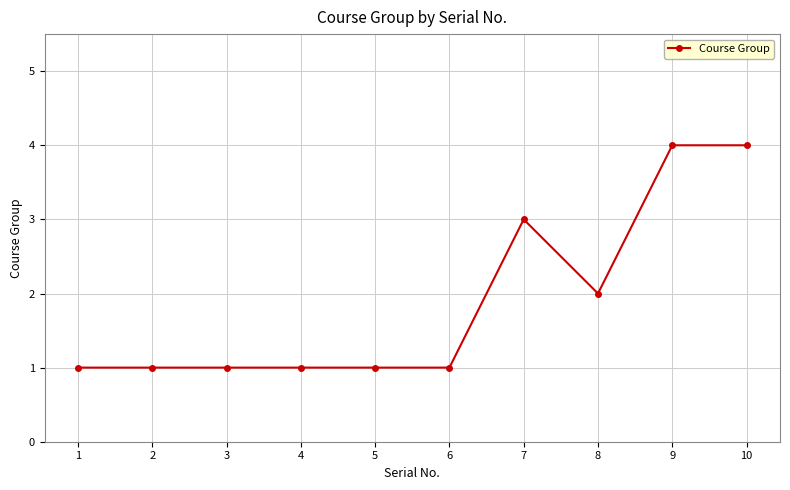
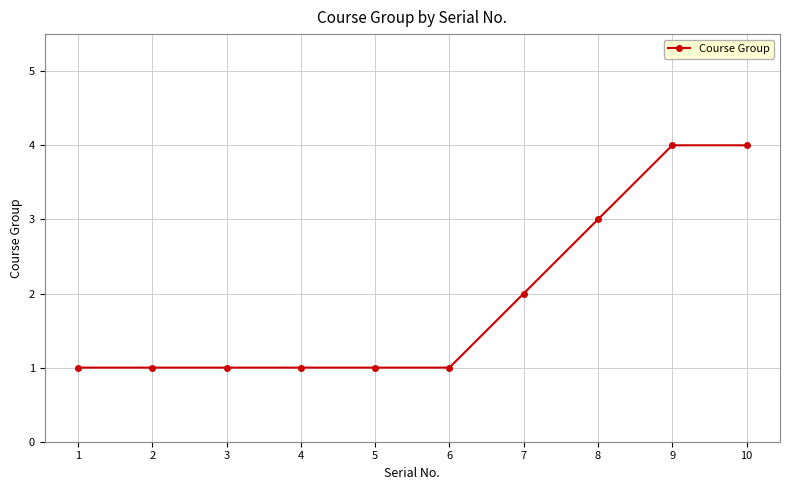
  {
    "1": 1,
    "2": 1,
    "3": 1,
    "4": 1,
    "5": 1,
    "6": 1,
-   "7": 3,
-   "8": 2,
+   "7": 2,
+   "8": 3,
    "9": 4,
    "10": 4
  }
